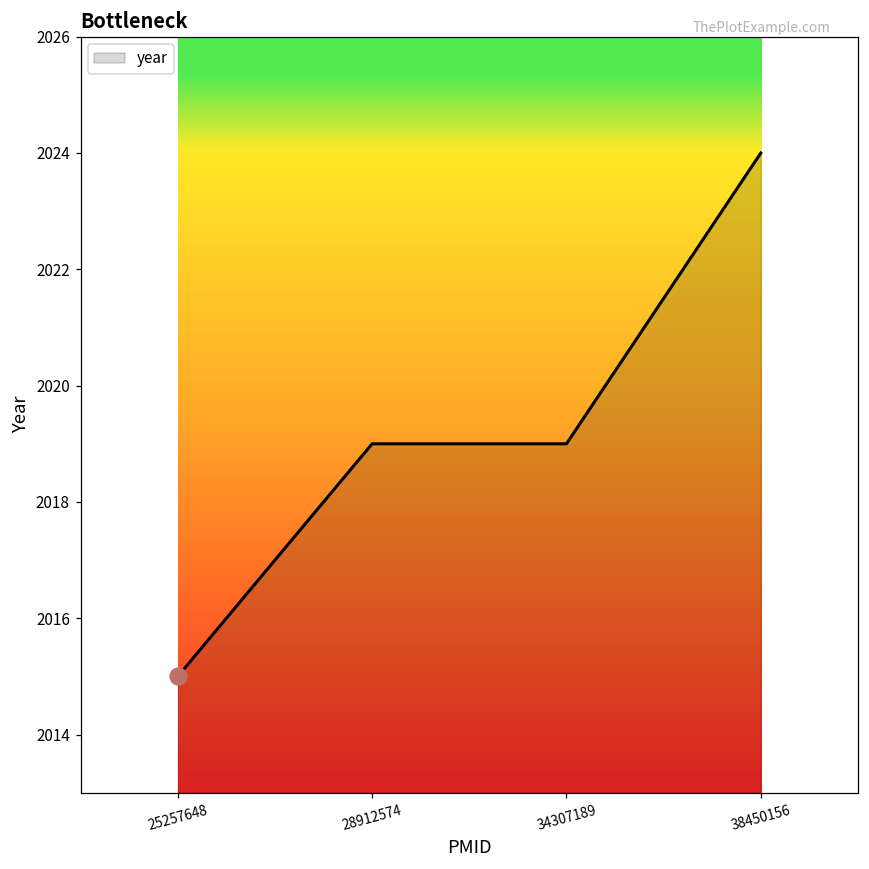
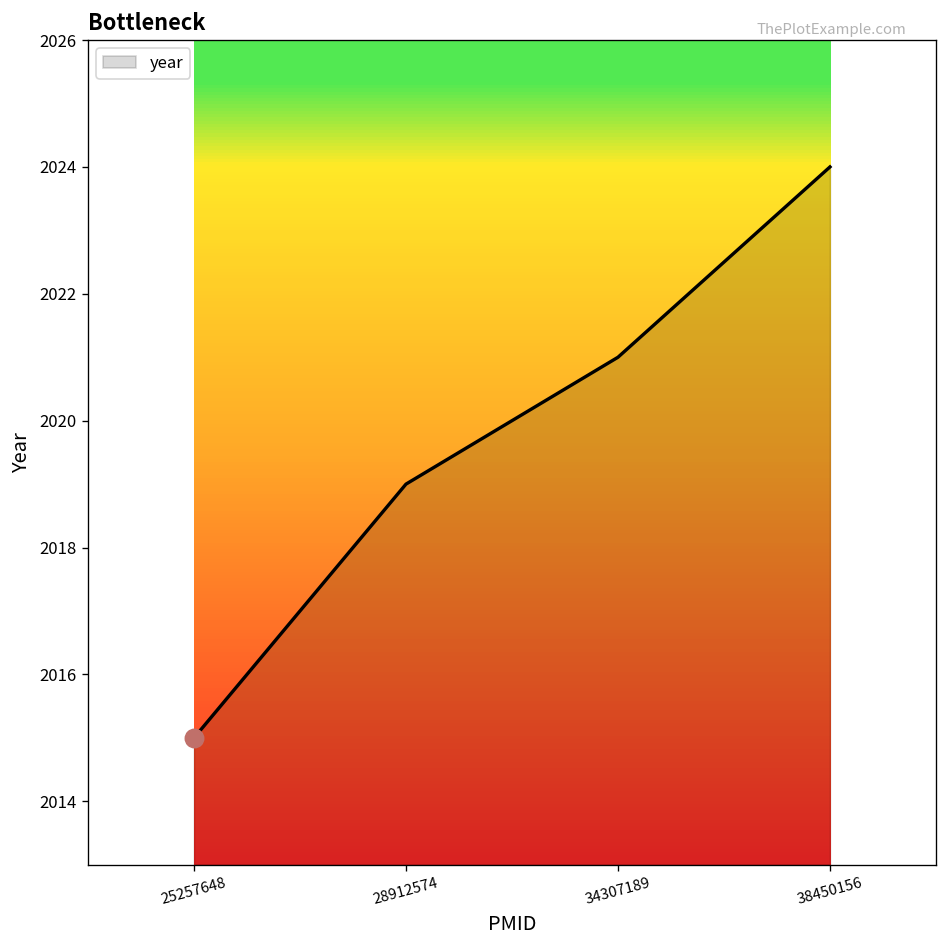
  {
    "year": {
      "28912574": 2019,
-     "34307189": 2019,
+     "34307189": 2021,
      "38450156": 2024
    }
  }
